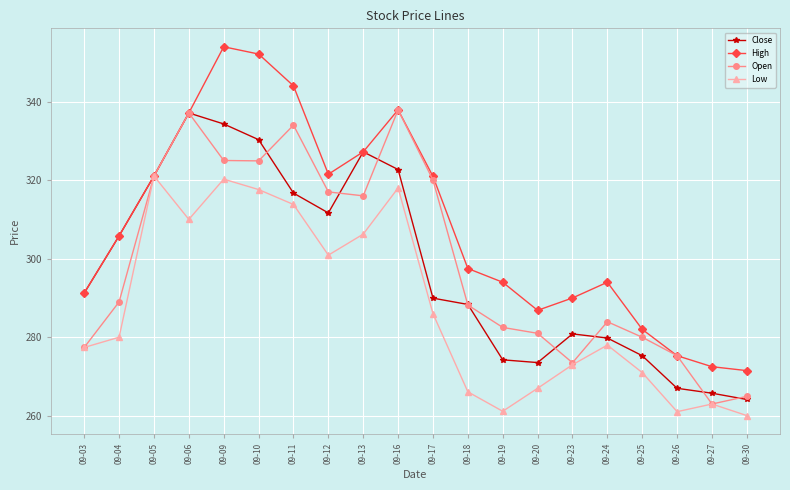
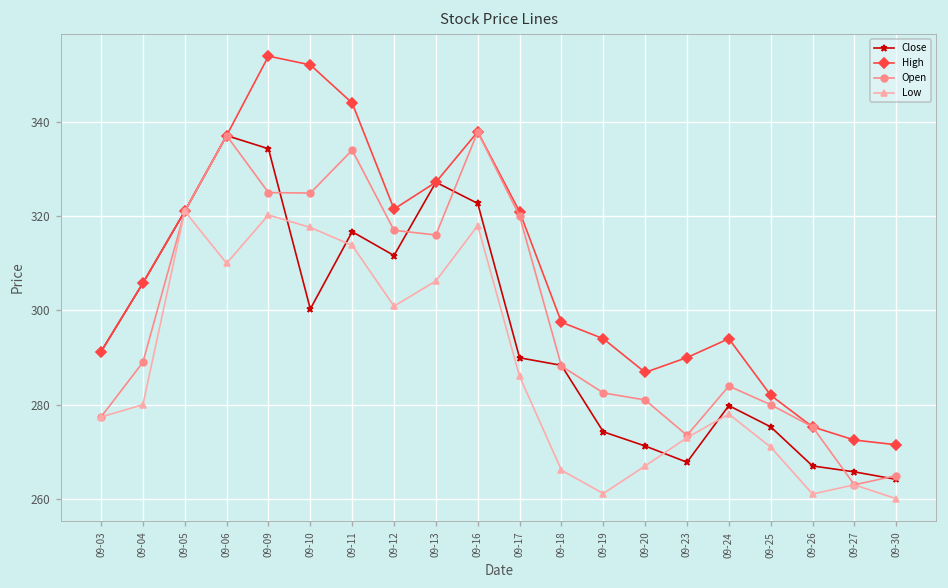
  {
    "Close": {
      "09-09": 334,
-     "09-10": 330,
+     "09-10": 300,
      "09-11": 317,
      "09-12": 312,
      "09-16": 323,
      "09-17": 290,
      "09-19": 274,
-     "09-20": 274,
-     "09-23": 281,
+     "09-20": 271,
+     "09-23": 268,
      "09-24": 280,
      "09-25": 275,
      "09-26": 267,
      "09-27": 266,
      "09-30": 264
    },
    "High": {
      "09-09": 354,
      "09-10": 352,
      "09-11": 344,
      "09-12": 322,
      "09-17": 321,
      "09-18": 298,
      "09-19": 294,
      "09-20": 287,
      "09-23": 290,
      "09-24": 294,
      "09-25": 282,
      "09-27": 273,
      "09-30": 272
    }
  }
